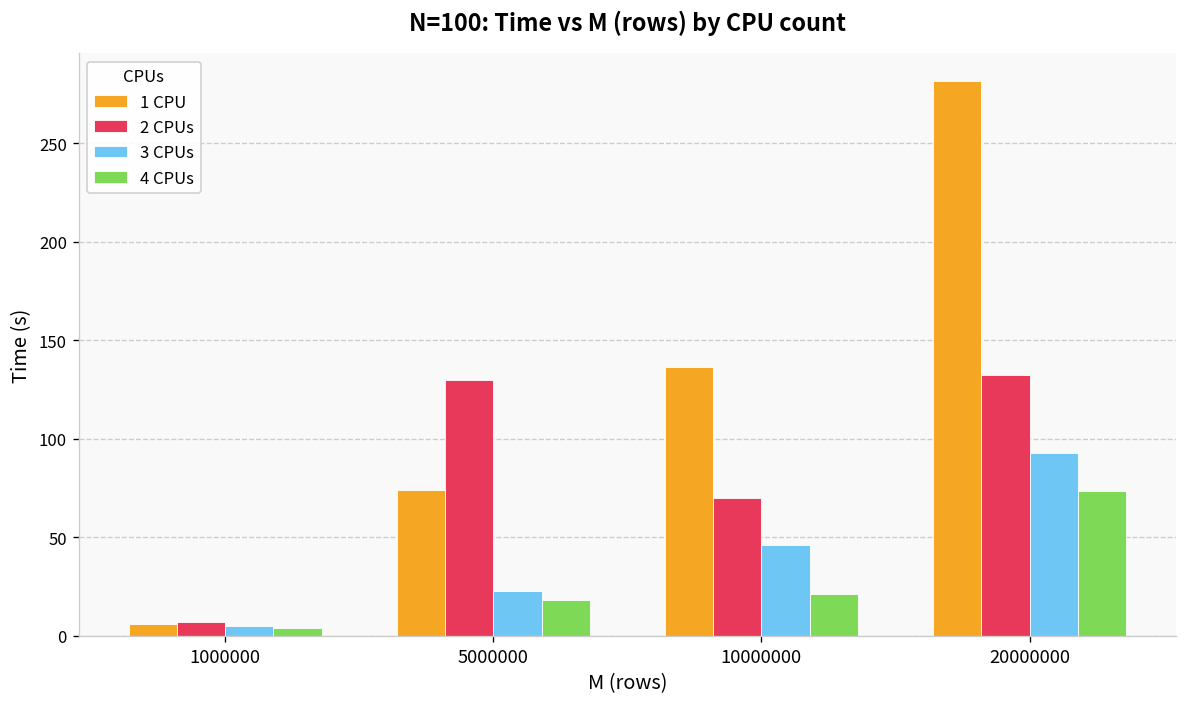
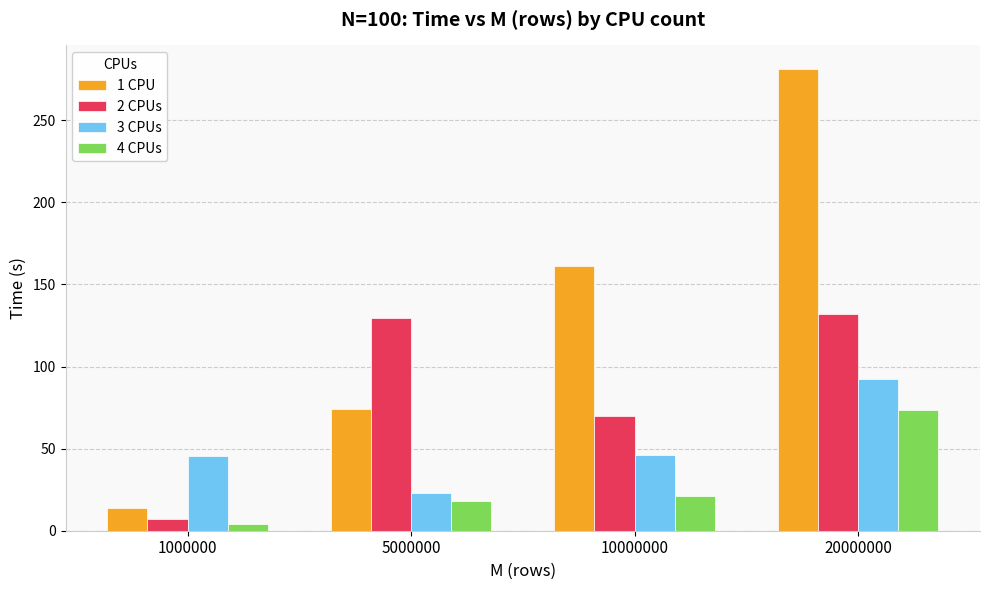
  {
    "1 CPU": {
-     "1000000": 6,
+     "1000000": 14,
      "5000000": 74,
-     "10000000": 136,
+     "10000000": 161,
      "20000000": 281
    },
    "2 CPUs": {
      "1000000": 7,
      "5000000": 130,
      "10000000": 70,
      "20000000": 132
    },
    "3 CPUs": {
-     "1000000": 5,
+     "1000000": 45,
      "5000000": 23,
      "10000000": 46,
      "20000000": 93
    },
    "4 CPUs": {
      "1000000": 4,
      "5000000": 18,
      "10000000": 21,
      "20000000": 74
    }
  }
